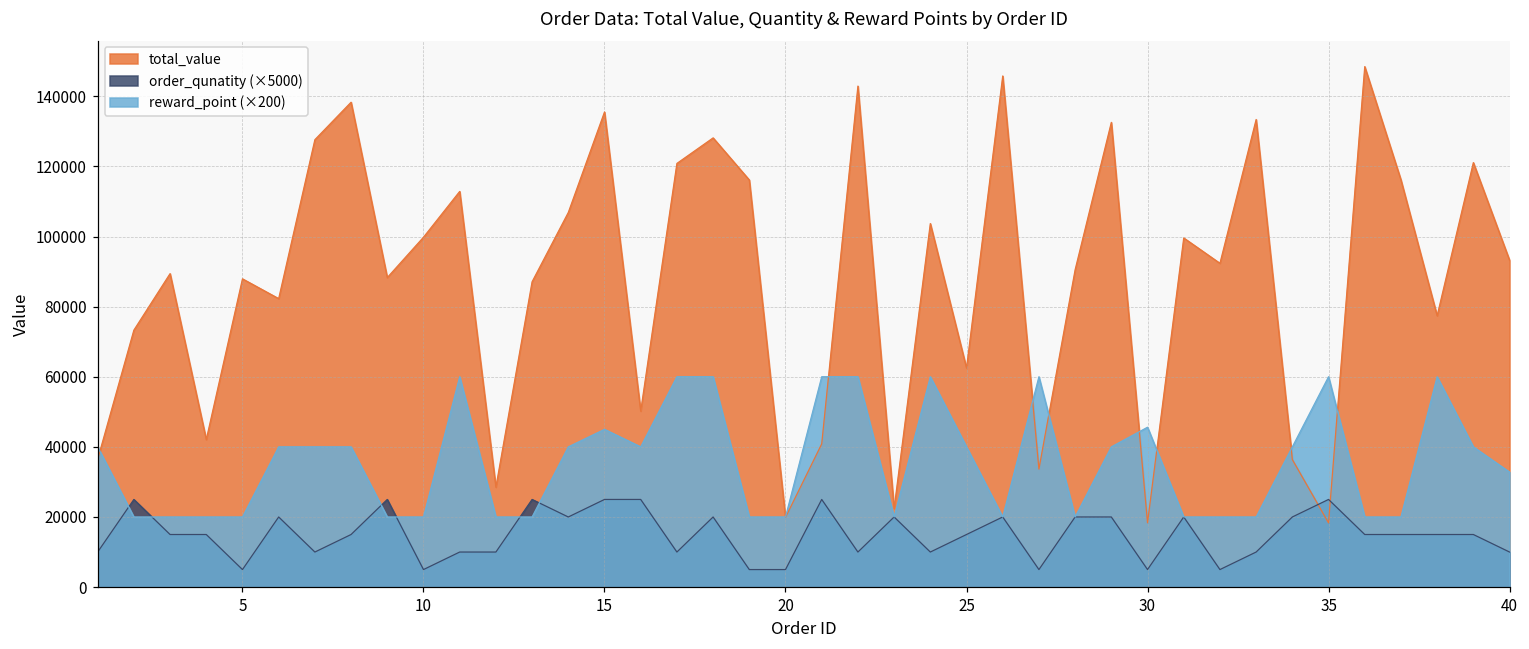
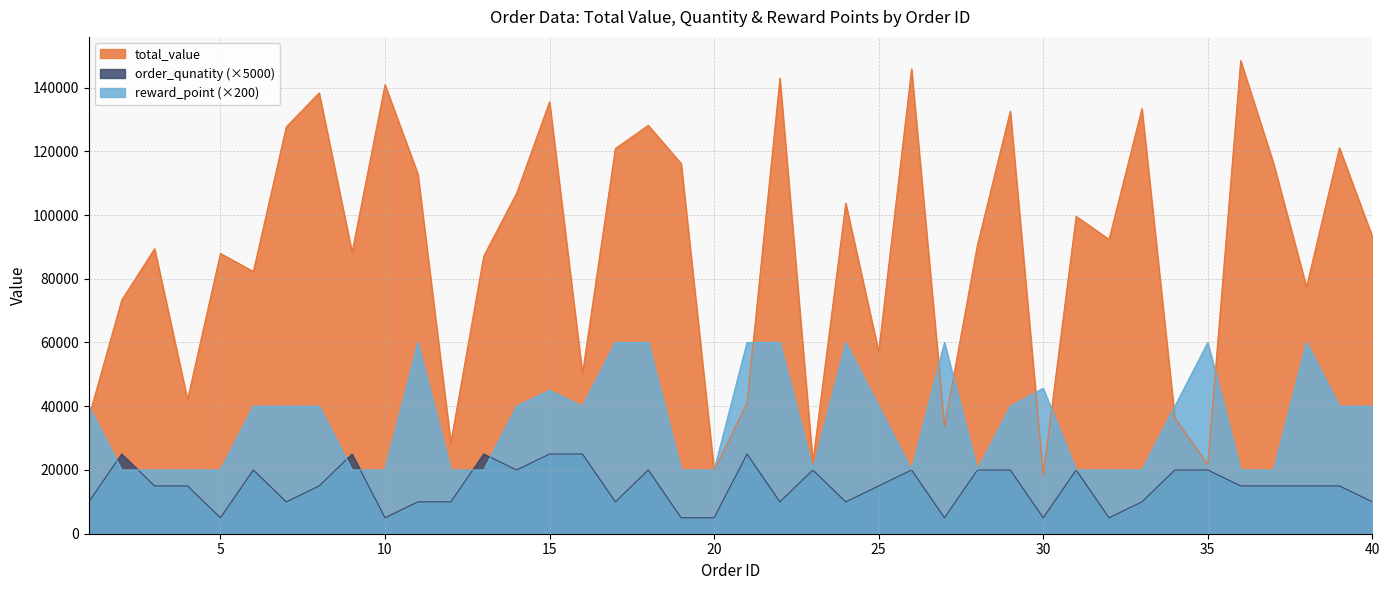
  {
    "total_value": {
      "5": 88000,
-     "10": 100000,
+     "10": 141000,
      "15": 136000,
-     "25": 62000,
+     "25": 57000,
      "30": 18000,
-     "35": 18000,
+     "35": 22000,
      "40": 93000
    },
    "order_qunatity (×5000)": {
      "5": 5000,
      "10": 5000,
      "15": 25000,
      "20": 5000,
      "25": 15000,
      "30": 5000,
-     "35": 25000,
+     "35": 20000,
      "40": 10000
    },
    "reward_point (×200)": {
      "5": 20000,
      "10": 20000,
      "15": 45000,
      "25": 40000,
      "30": 46000,
      "35": 60000,
-     "40": 33000
+     "40": 40000
    }
  }
